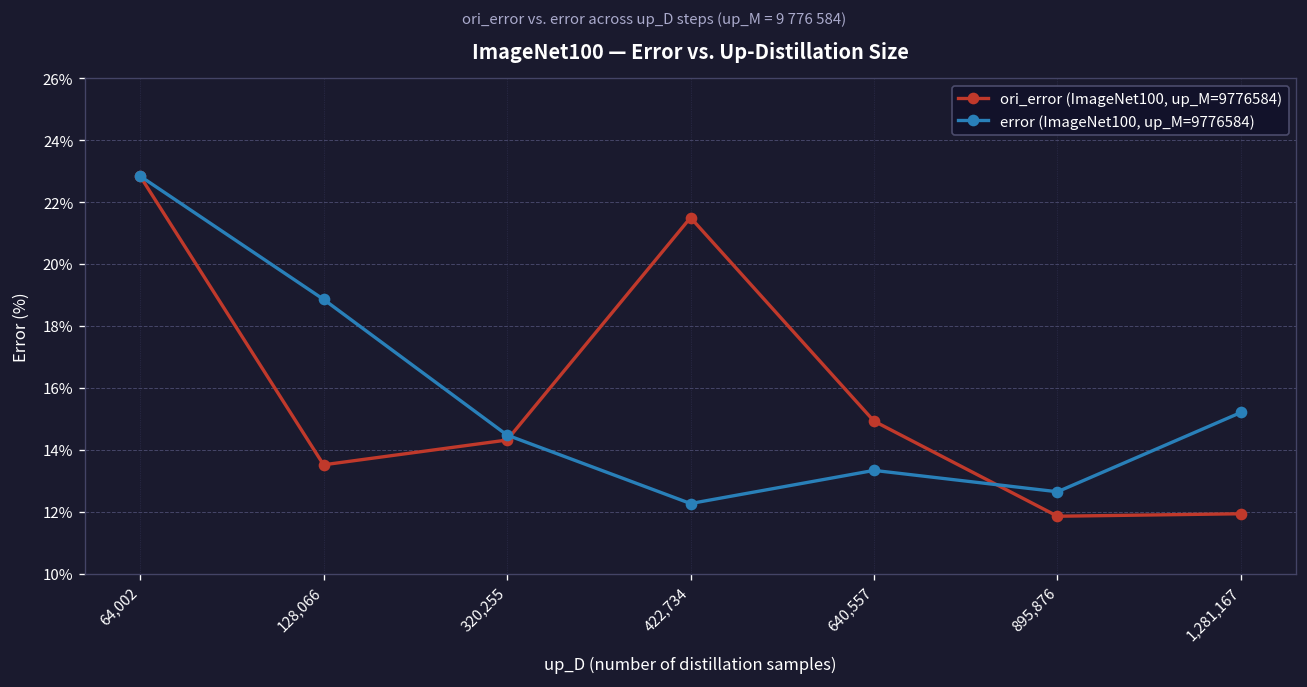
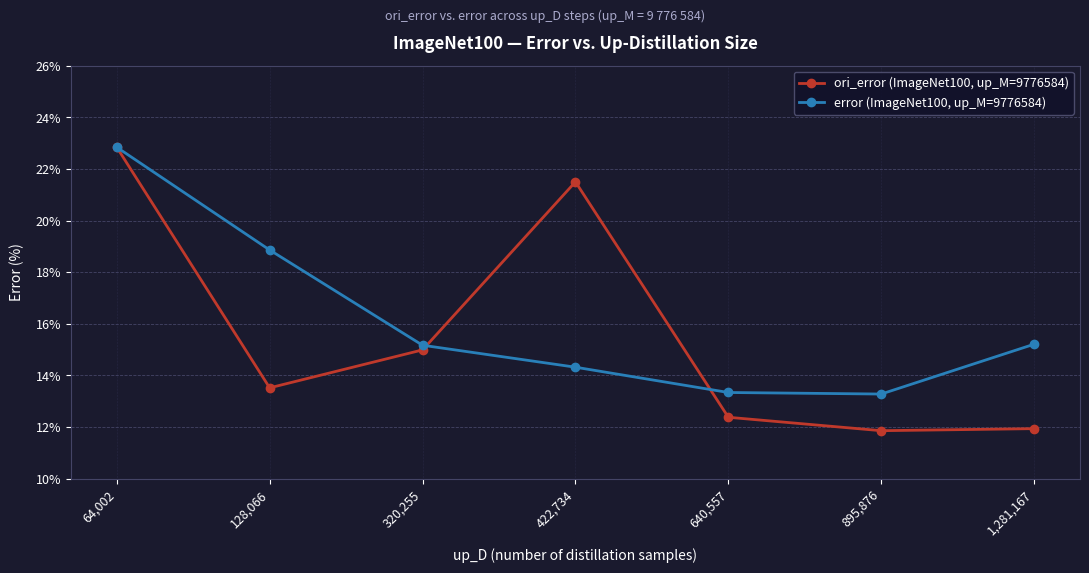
  {
    "ori_error (ImageNet100, up_M=9776584)": {
      "128,066": "13.5%",
-     "320,255": "14.3%",
+     "320,255": "15.0%",
      "422,734": "21.5%",
-     "640,557": "14.9%",
+     "640,557": "12.4%",
      "895,876": "11.9%",
      "1,281,167": "11.9%"
    },
    "error (ImageNet100, up_M=9776584)": {
      "128,066": "18.9%",
-     "320,255": "14.5%",
-     "422,734": "12.3%",
+     "320,255": "15.2%",
+     "422,734": "14.3%",
      "640,557": "13.3%",
-     "895,876": "12.7%",
+     "895,876": "13.3%",
      "1,281,167": "15.2%"
    }
  }
